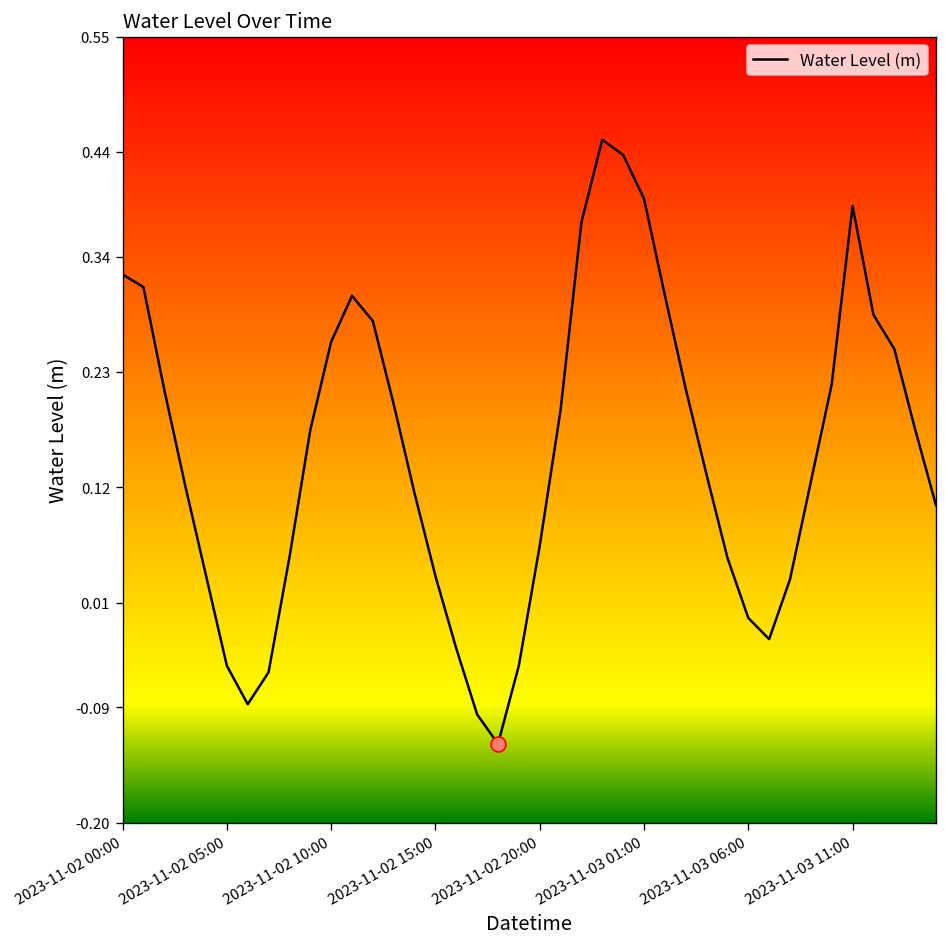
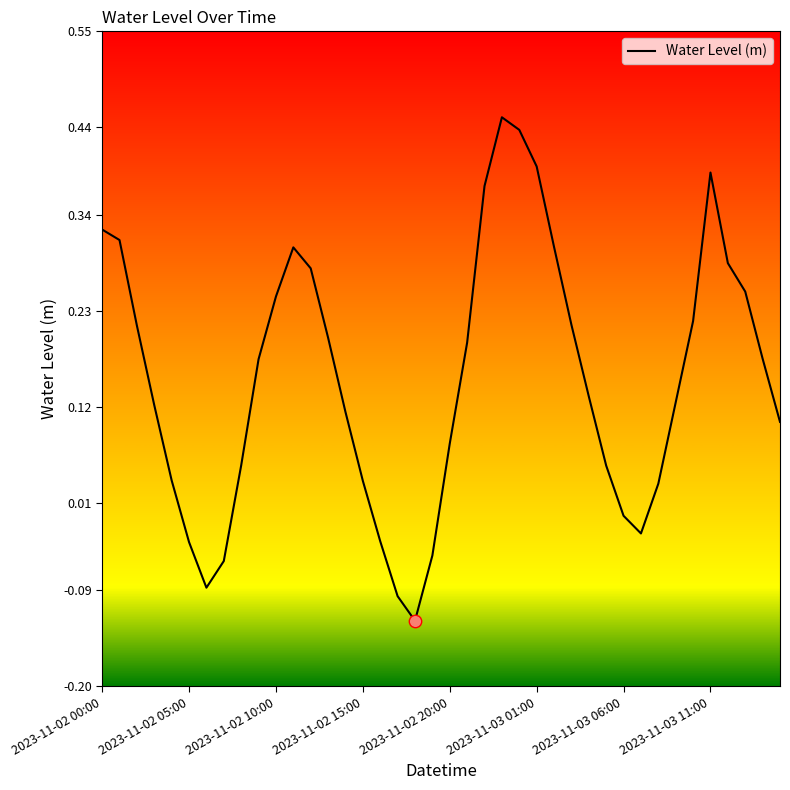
  {
    "Water Level (m)": {
      "2023-11-02 00:00": 0.32,
-     "2023-11-02 05:00": -0.05,
-     "2023-11-02 10:00": 0.26,
+     "2023-11-02 05:00": -0.03,
+     "2023-11-02 10:00": 0.25,
      "2023-11-02 15:00": 0.04,
-     "2023-11-02 20:00": 0.06,
+     "2023-11-02 20:00": 0.08,
      "2023-11-03 01:00": 0.40,
      "2023-11-03 06:00": 0.00,
      "2023-11-03 11:00": 0.39
    }
  }
